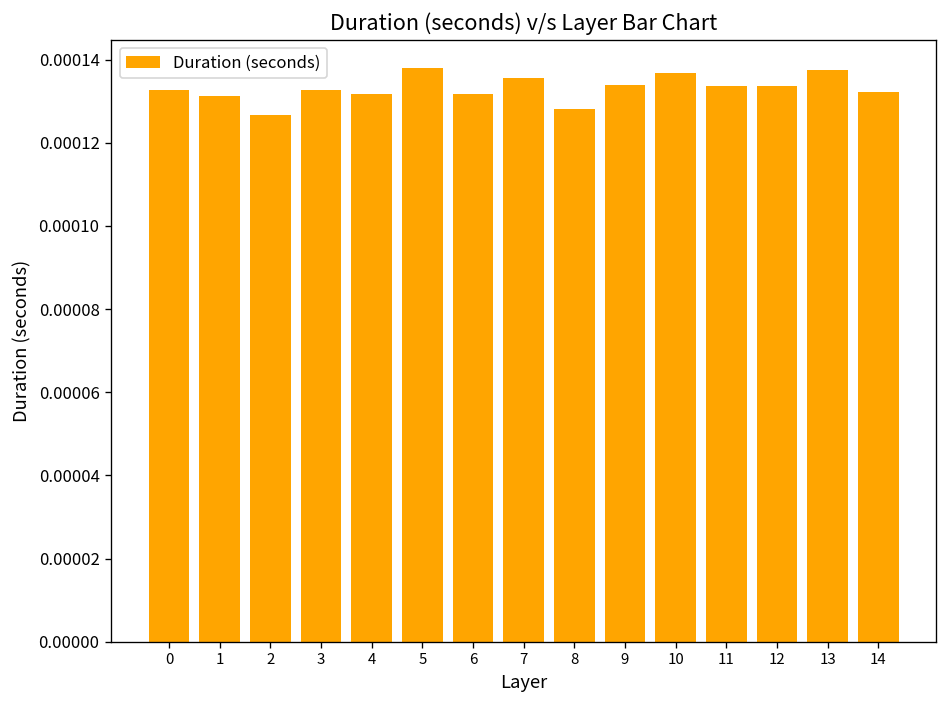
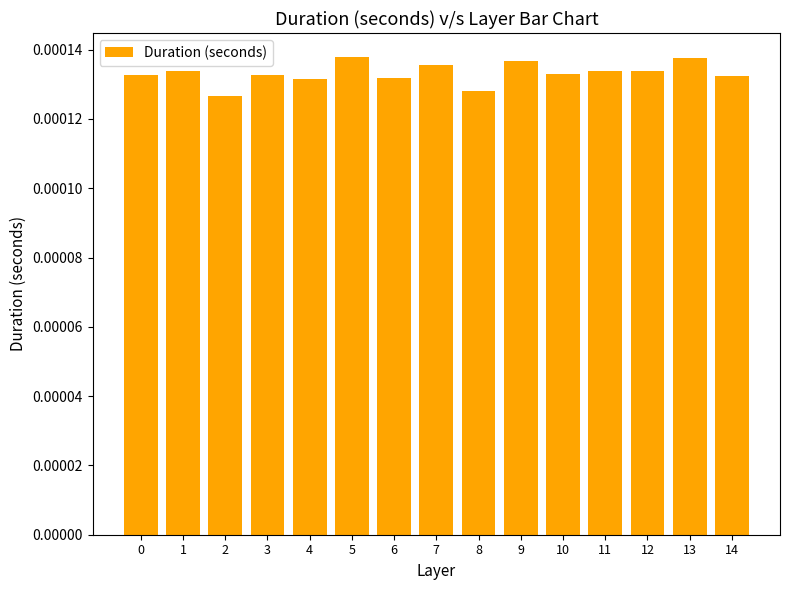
  {
    "0": 0.000133,
-   "1": 0.000131,
+   "1": 0.000134,
    "2": 0.000127,
    "3": 0.000133,
    "4": 0.000132,
    "5": 0.000138,
    "6": 0.000132,
    "7": 0.000136,
    "8": 0.000128,
-   "9": 0.000134,
-   "10": 0.000137,
+   "9": 0.000137,
+   "10": 0.000133,
    "11": 0.000134,
    "12": 0.000134,
    "13": 0.000138,
    "14": 0.000132
  }
